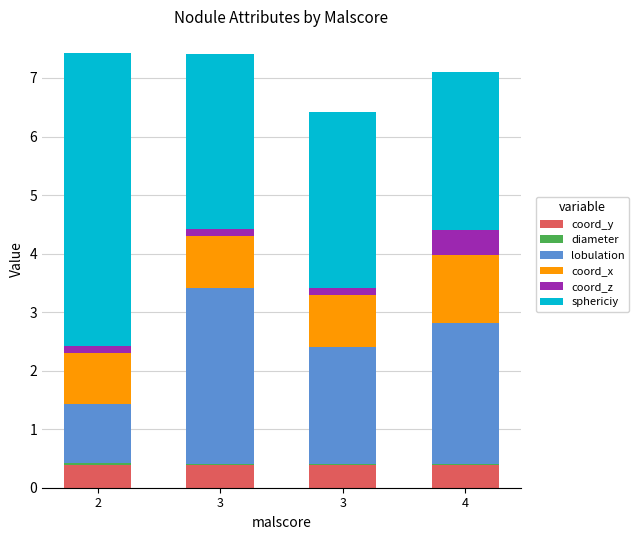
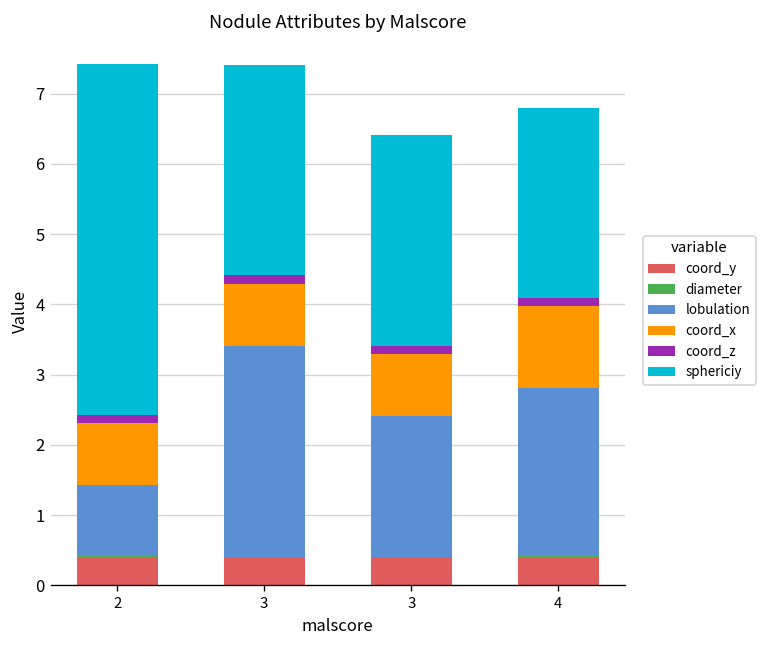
  {
    "coord_y": {
      "2": 0.4,
      "4": 0.4
    },
    "lobulation": {
      "2": 1.0,
      "4": 2.4
    },
    "coord_x": {
      "2": 0.9,
      "4": 1.2
    },
    "coord_z": {
      "2": 0.1,
-     "4": 0.4
+     "4": 0.1
    },
    "sphericiy": {
      "2": 5.0,
      "4": 2.7
    }
  }
